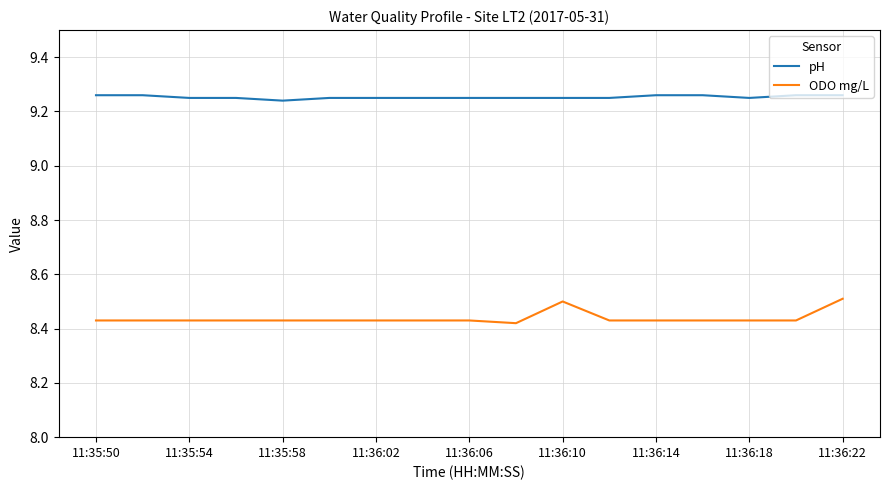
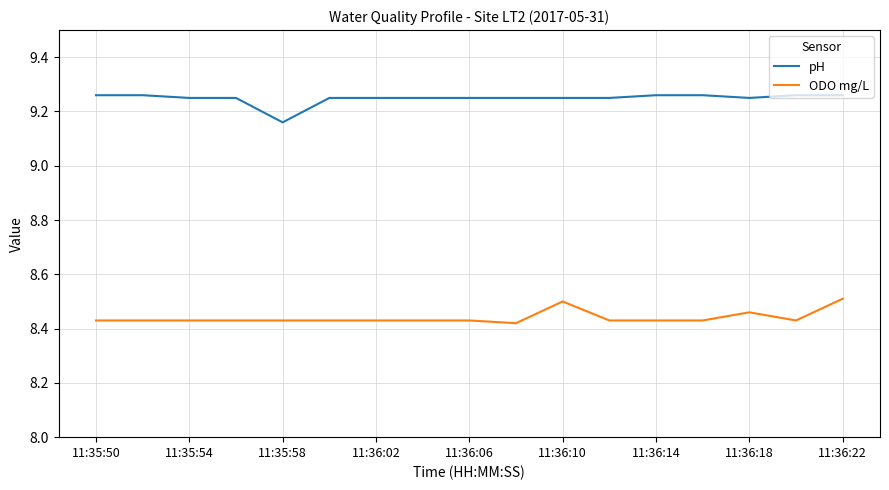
  {
    "pH": {
      "11:35:50": 9.26,
      "11:35:54": 9.25,
-     "11:35:58": 9.24,
+     "11:35:58": 9.16,
      "11:36:02": 9.25,
      "11:36:06": 9.25,
      "11:36:10": 9.25,
      "11:36:14": 9.26,
      "11:36:18": 9.25
    },
    "ODO mg/L": {
      "11:35:50": 8.43,
      "11:35:54": 8.43,
      "11:35:58": 8.43,
      "11:36:02": 8.43,
      "11:36:06": 8.43,
      "11:36:10": 8.50,
      "11:36:14": 8.43,
-     "11:36:18": 8.43,
+     "11:36:18": 8.46,
      "11:36:22": 8.51
    }
  }
